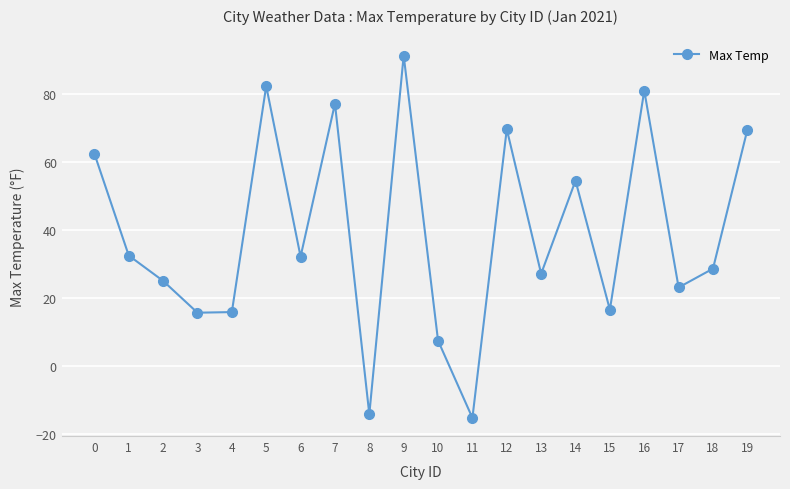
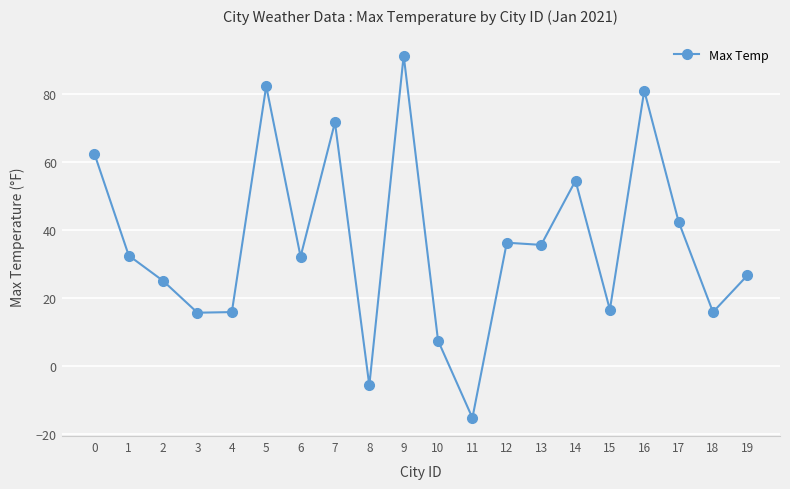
  {
    "0": 63,
    "1": 32,
    "2": 25,
    "3": 16,
    "4": 16,
    "5": 82,
    "6": 32,
-   "7": 77,
-   "8": -14,
+   "7": 72,
+   "8": -6,
    "9": 91,
    "10": 7,
    "11": -15,
-   "12": 70,
-   "13": 27,
+   "12": 36,
+   "13": 36,
    "14": 55,
    "15": 17,
    "16": 81,
-   "17": 23,
-   "18": 29,
-   "19": 70
+   "17": 42,
+   "18": 16,
+   "19": 27
  }
